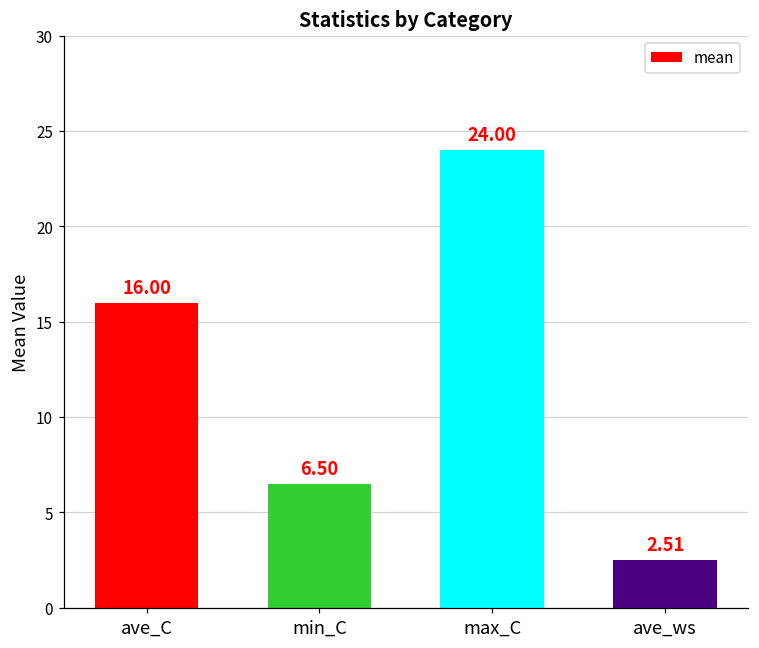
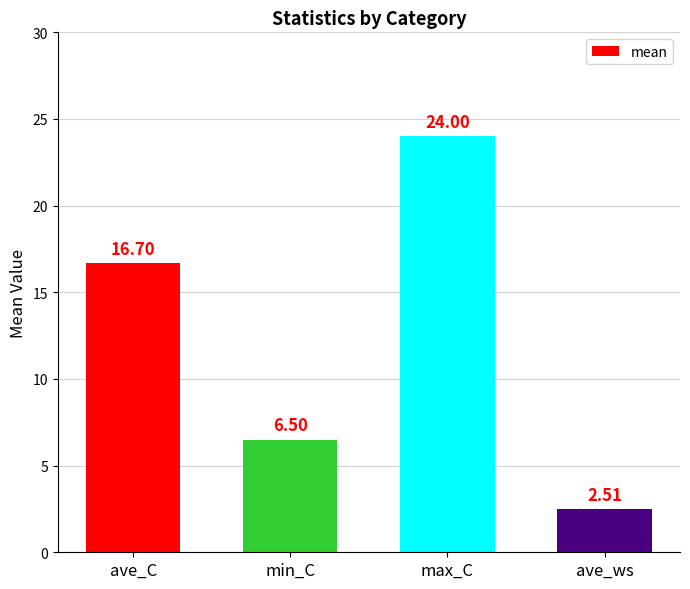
  {
-   "ave_C": 16.00,
+   "ave_C": 16.70,
    "min_C": 6.50,
    "max_C": 24.00,
    "ave_ws": 2.51
  }
